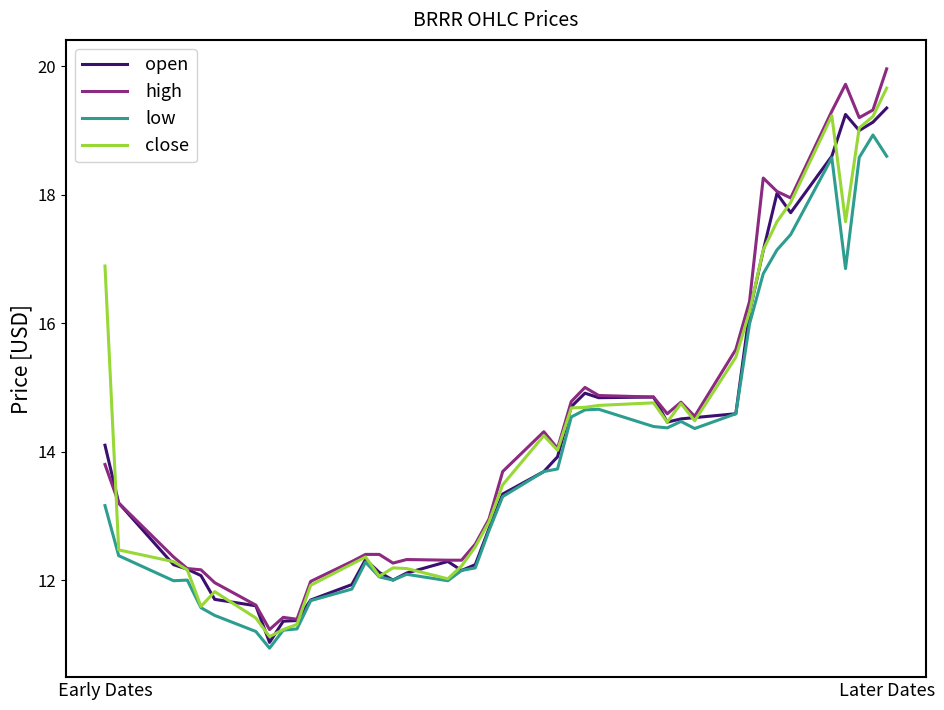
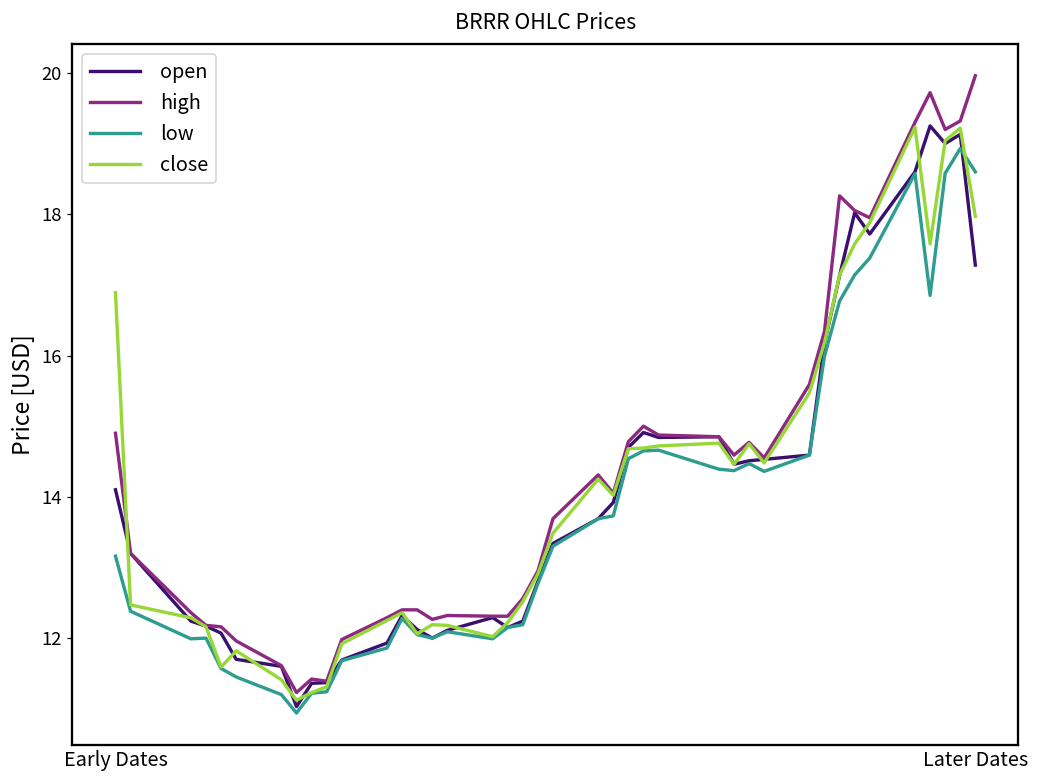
  {
    "open": {
      "Early Dates": 14.1,
-     "Later Dates": 19.4
+     "Later Dates": 17.3
    },
    "high": {
-     "Early Dates": 13.8,
+     "Early Dates": 14.9,
      "Later Dates": 20.0
    },
    "low": {
      "Early Dates": 13.2,
      "Later Dates": 18.6
    },
    "close": {
      "Early Dates": 16.9,
-     "Later Dates": 19.7
+     "Later Dates": 18.0
    }
  }
